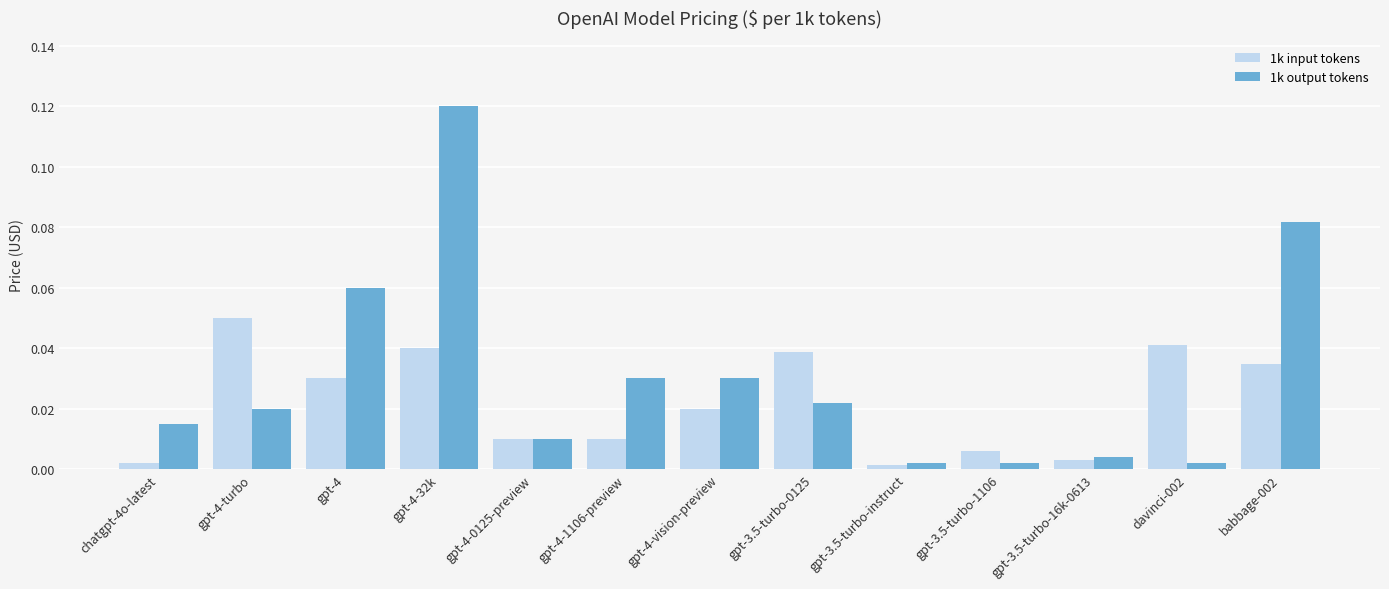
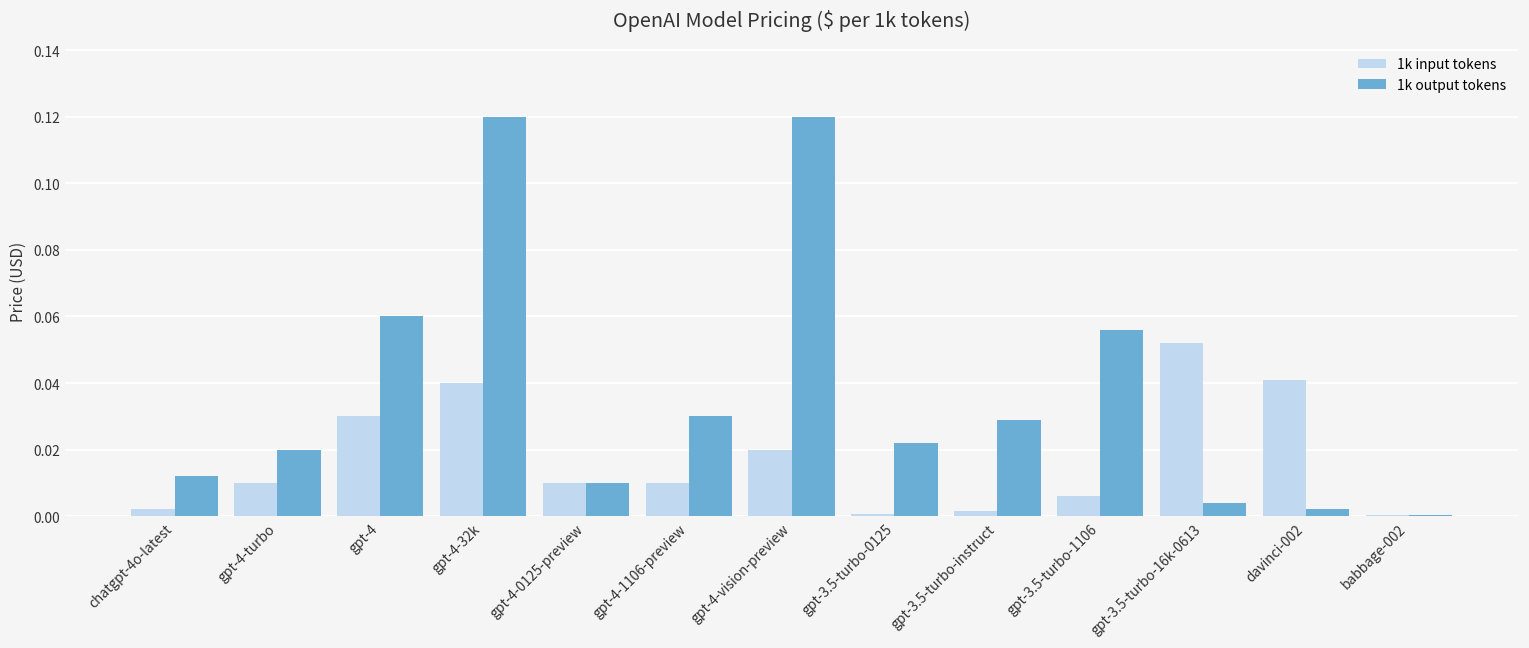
  {
    "1k input tokens": {
      "chatgpt-4o-latest": 0.002,
-     "gpt-4-turbo": 0.05,
+     "gpt-4-turbo": 0.01,
      "gpt-4": 0.030,
      "gpt-4-32k": 0.040,
      "gpt-4-0125-preview": 0.010,
      "gpt-4-1106-preview": 0.010,
      "gpt-4-vision-preview": 0.020,
-     "gpt-3.5-turbo-0125": 0.039,
+     "gpt-3.5-turbo-0125": 0.001,
      "gpt-3.5-turbo-instruct": 0.002,
      "gpt-3.5-turbo-1106": 0.006,
-     "gpt-3.5-turbo-16k-0613": 0.003,
+     "gpt-3.5-turbo-16k-0613": 0.052,
      "davinci-002": 0.041,
-     "babbage-002": 0.035
+     "babbage-002": 0.000
    },
    "1k output tokens": {
-     "chatgpt-4o-latest": 0.015,
+     "chatgpt-4o-latest": 0.012,
      "gpt-4-turbo": 0.020,
      "gpt-4": 0.060,
      "gpt-4-32k": 0.120,
      "gpt-4-0125-preview": 0.010,
      "gpt-4-1106-preview": 0.030,
-     "gpt-4-vision-preview": 0.03,
+     "gpt-4-vision-preview": 0.12,
      "gpt-3.5-turbo-0125": 0.022,
-     "gpt-3.5-turbo-instruct": 0.002,
-     "gpt-3.5-turbo-1106": 0.002,
+     "gpt-3.5-turbo-instruct": 0.029,
+     "gpt-3.5-turbo-1106": 0.056,
      "gpt-3.5-turbo-16k-0613": 0.004,
      "davinci-002": 0.002,
-     "babbage-002": 0.082
+     "babbage-002": 0.000
    }
  }
